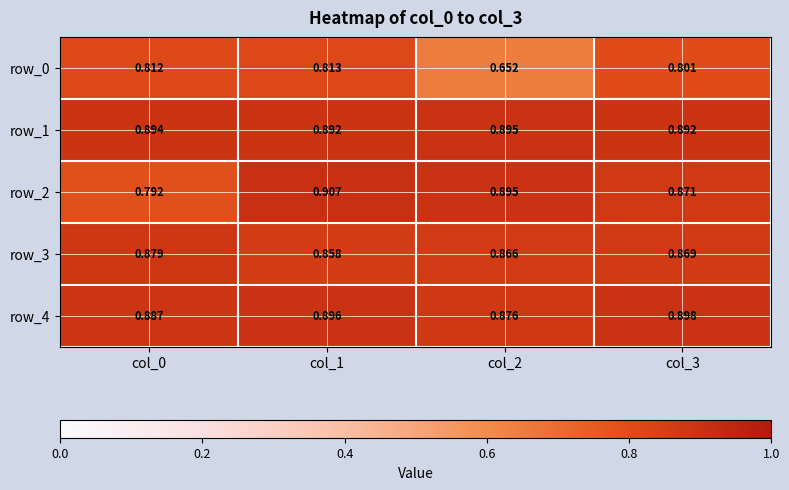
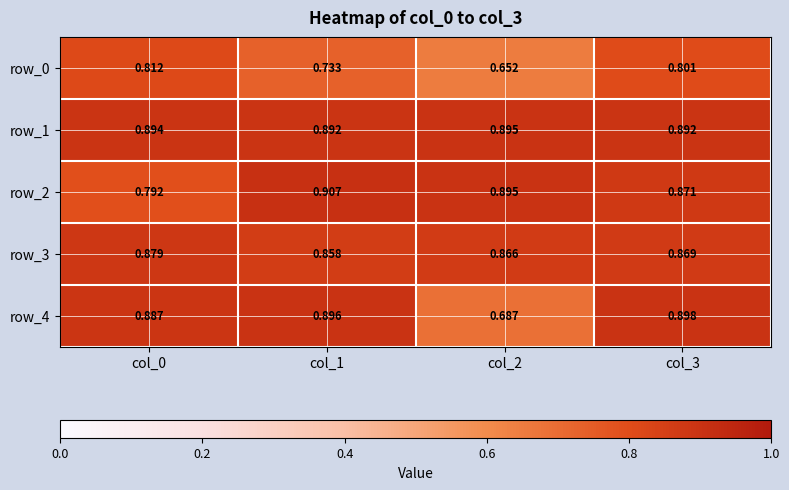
  {
    "row_0": {
      "col_0": 0.812,
-     "col_1": 0.813,
+     "col_1": 0.733,
      "col_2": 0.652,
      "col_3": 0.801
    },
    "row_1": {
      "col_0": 0.894,
      "col_1": 0.892,
      "col_2": 0.895,
      "col_3": 0.892
    },
    "row_2": {
      "col_0": 0.792,
      "col_1": 0.907,
      "col_2": 0.895,
      "col_3": 0.871
    },
    "row_3": {
      "col_0": 0.879,
      "col_1": 0.858,
      "col_2": 0.866,
      "col_3": 0.869
    },
    "row_4": {
      "col_0": 0.887,
      "col_1": 0.896,
-     "col_2": 0.876,
+     "col_2": 0.687,
      "col_3": 0.898
    }
  }
